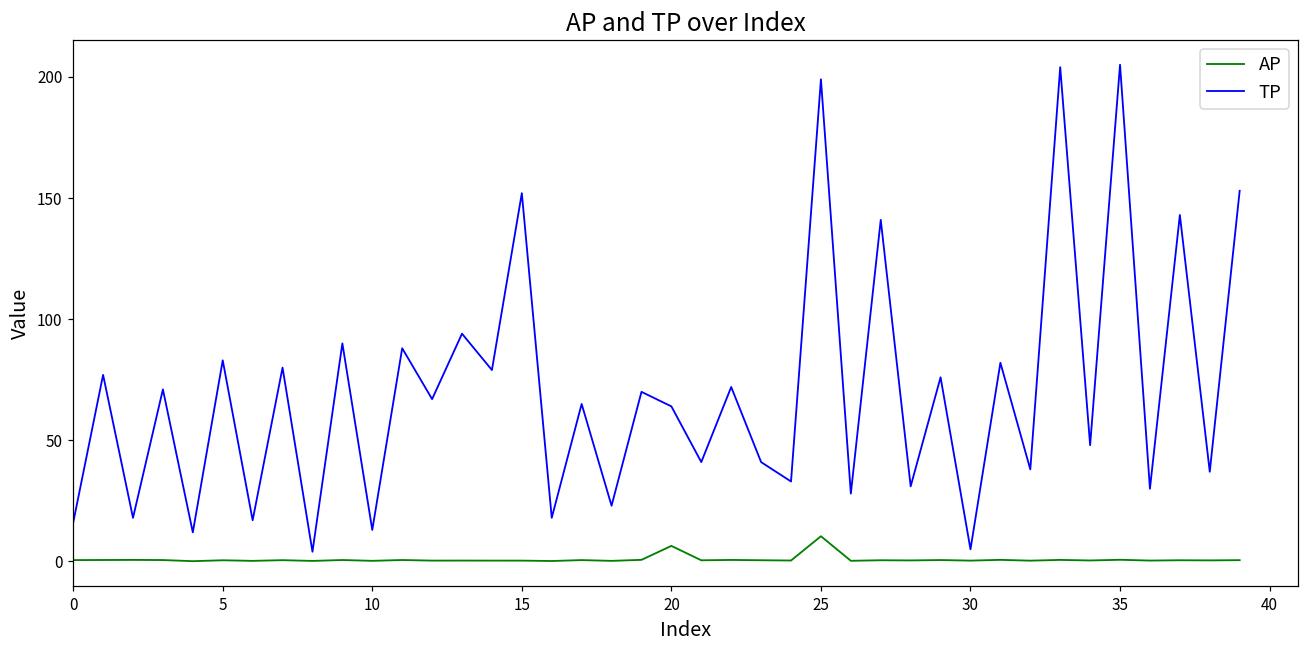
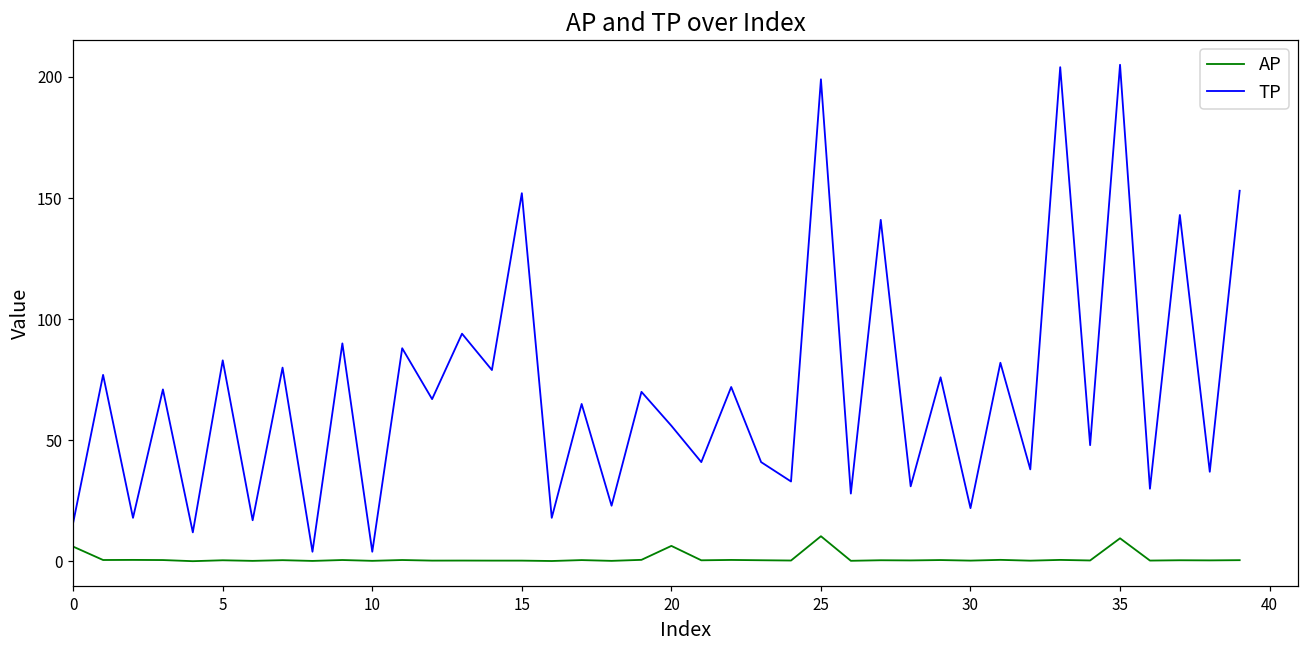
  {
    "AP": {
-     "0": 1,
+     "0": 6,
      "5": 0,
      "10": 0,
      "15": 0,
      "20": 6,
      "25": 10,
      "30": 0,
-     "35": 1
+     "35": 10
    },
    "TP": {
      "0": 16,
      "5": 83,
-     "10": 13,
+     "10": 4,
      "15": 152,
-     "20": 64,
+     "20": 56,
      "25": 199,
-     "30": 5,
+     "30": 22,
      "35": 205
    }
  }
